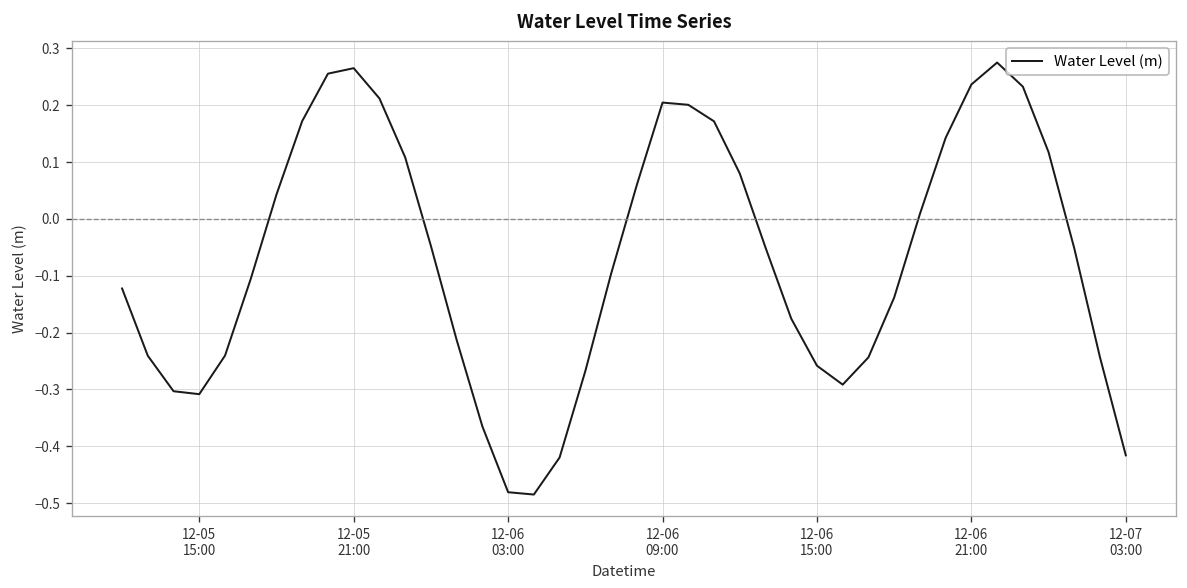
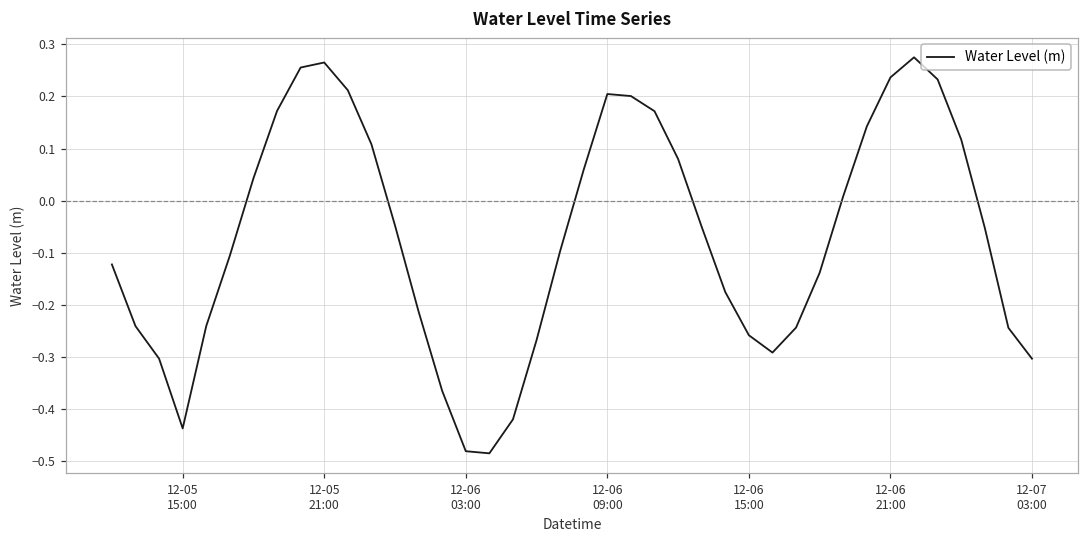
  {
-   "12-05 15:00": -0.31,
+   "12-05 15:00": -0.44,
    "12-05 21:00": 0.27,
    "12-06 03:00": -0.48,
    "12-06 09:00": 0.20,
    "12-06 15:00": -0.26,
    "12-06 21:00": 0.24,
-   "12-07 03:00": -0.42
+   "12-07 03:00": -0.30
  }
